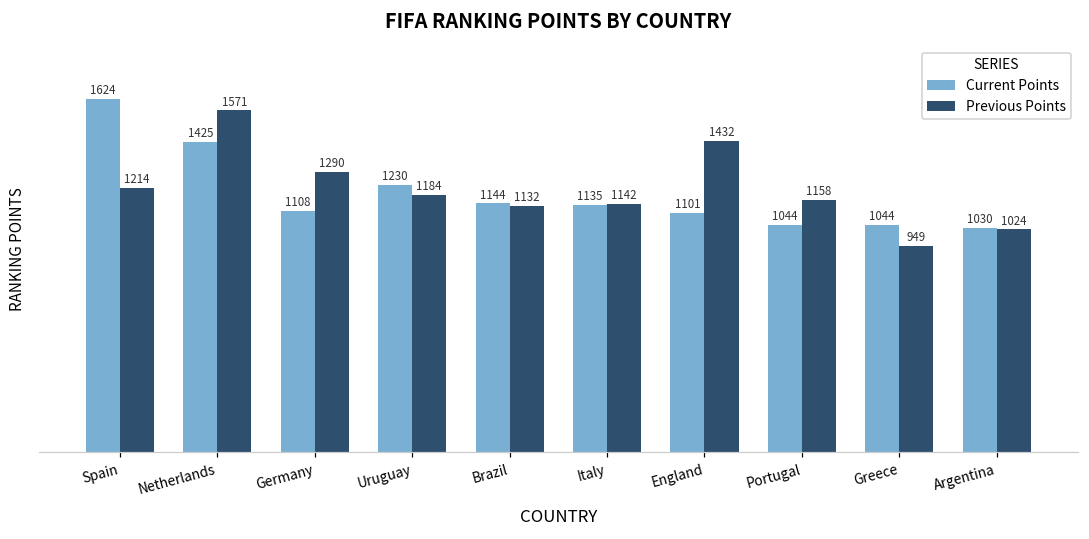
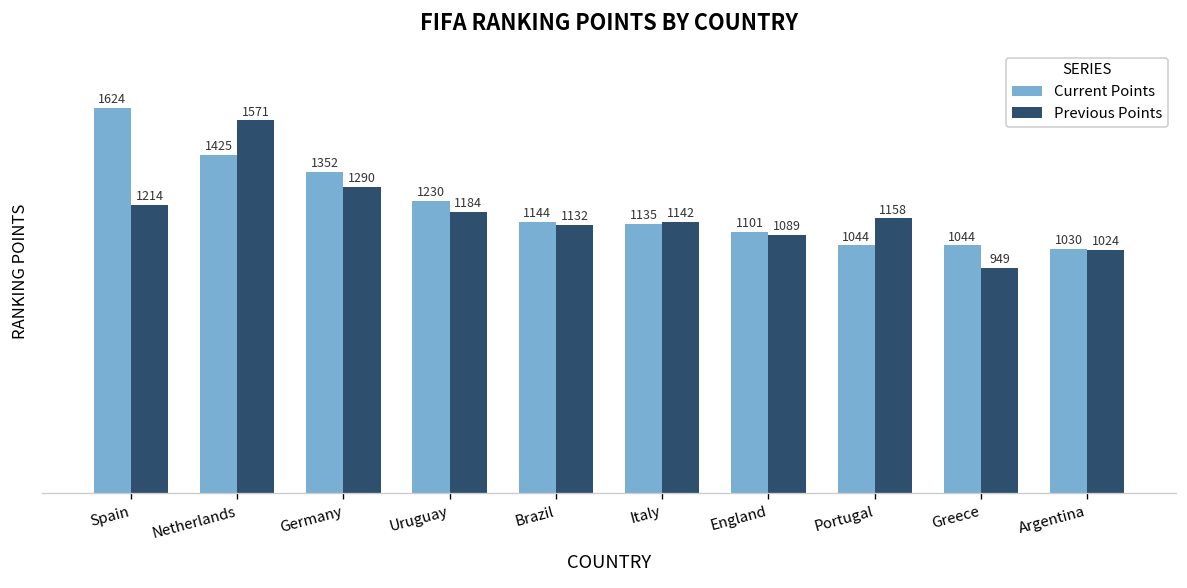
  {
    "Current Points": {
      "Spain": 1624,
      "Netherlands": 1425,
-     "Germany": 1108,
+     "Germany": 1352,
      "Uruguay": 1230,
      "Brazil": 1144,
      "Italy": 1135,
      "England": 1101,
      "Portugal": 1044,
      "Greece": 1044,
      "Argentina": 1030
    },
    "Previous Points": {
      "Spain": 1214,
      "Netherlands": 1571,
      "Germany": 1290,
      "Uruguay": 1184,
      "Brazil": 1132,
      "Italy": 1142,
-     "England": 1432,
+     "England": 1089,
      "Portugal": 1158,
      "Greece": 949,
      "Argentina": 1024
    }
  }
